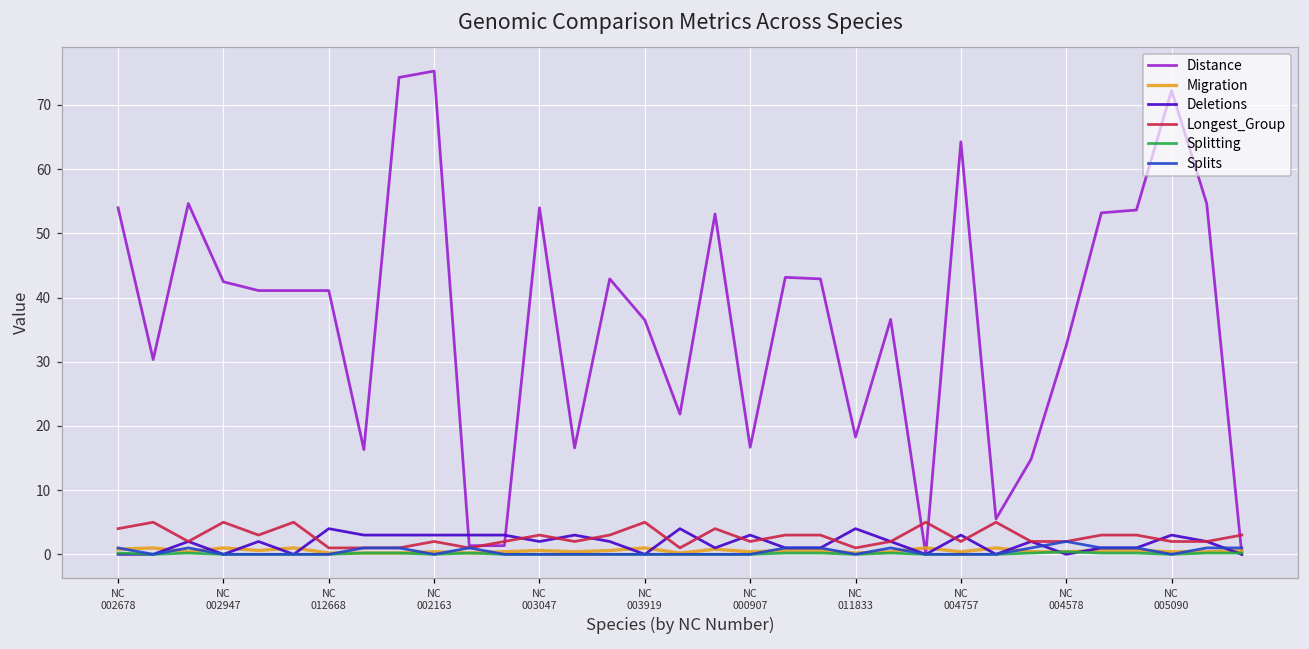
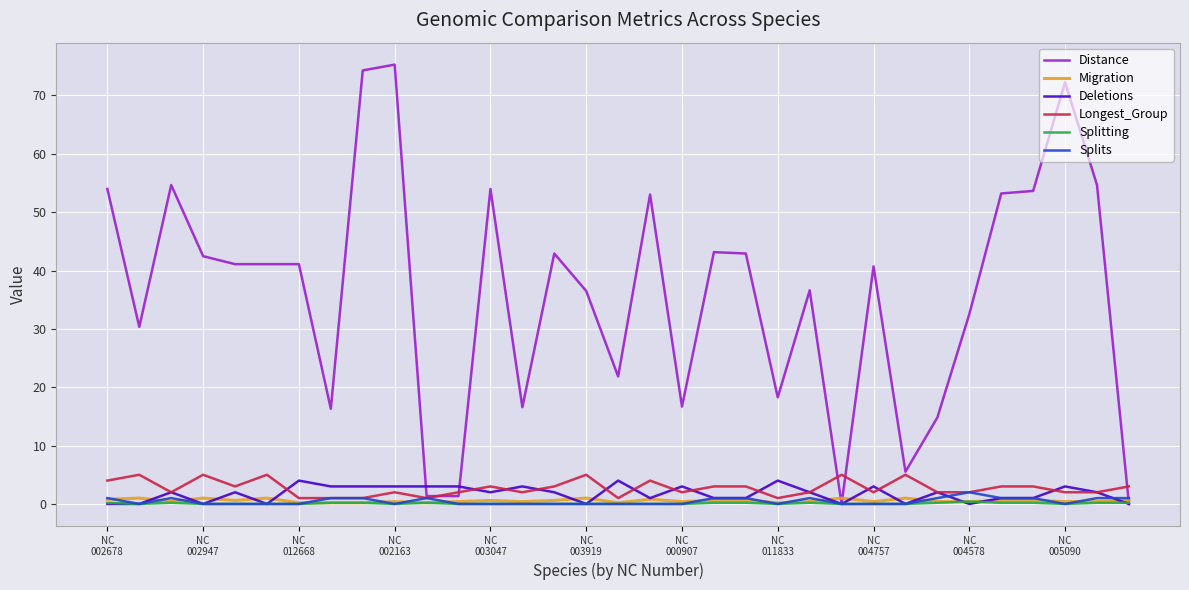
  {
    "Distance": {
      "NC 002678": 54,
      "NC 002947": 42,
      "NC 012668": 41,
      "NC 002163": 75,
      "NC 003047": 54,
      "NC 003919": 36,
      "NC 000907": 17,
      "NC 011833": 18,
-     "NC 004757": 64,
+     "NC 004757": 41,
      "NC 004578": 33
    },
    "Migration": {
      "NC 002947": 1,
      "NC 003047": 1,
      "NC 003919": 1
    },
    "Deletions": {
      "NC 012668": 4,
      "NC 002163": 3,
      "NC 003047": 2,
      "NC 000907": 3,
      "NC 011833": 4,
      "NC 004757": 3,
      "NC 005090": 3
    },
    "Longest_Group": {
      "NC 002678": 4,
      "NC 002947": 5,
      "NC 012668": 1,
      "NC 002163": 2,
      "NC 003047": 3,
      "NC 003919": 5,
      "NC 000907": 2,
      "NC 011833": 1,
      "NC 004757": 2,
      "NC 005090": 2
    }
  }
